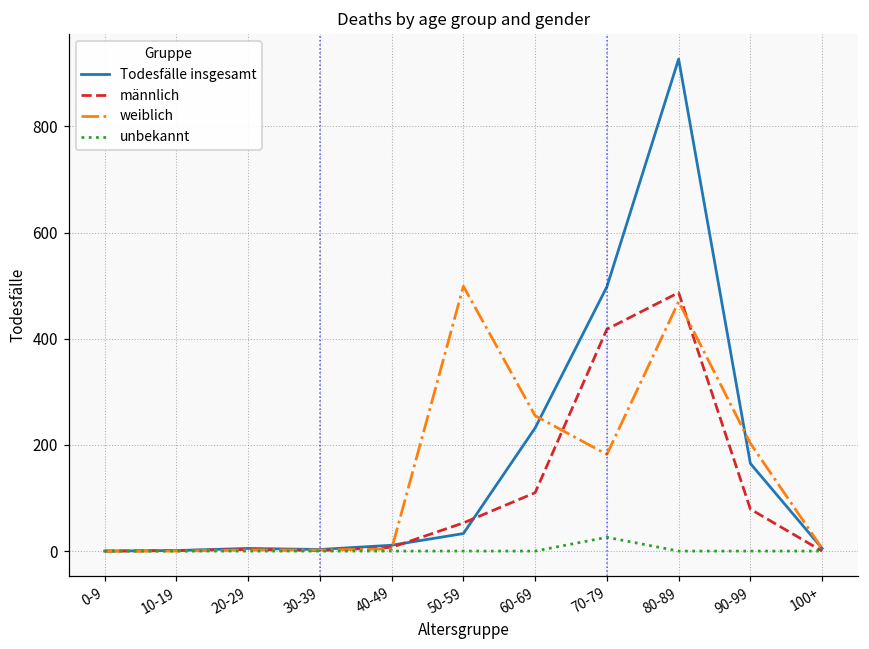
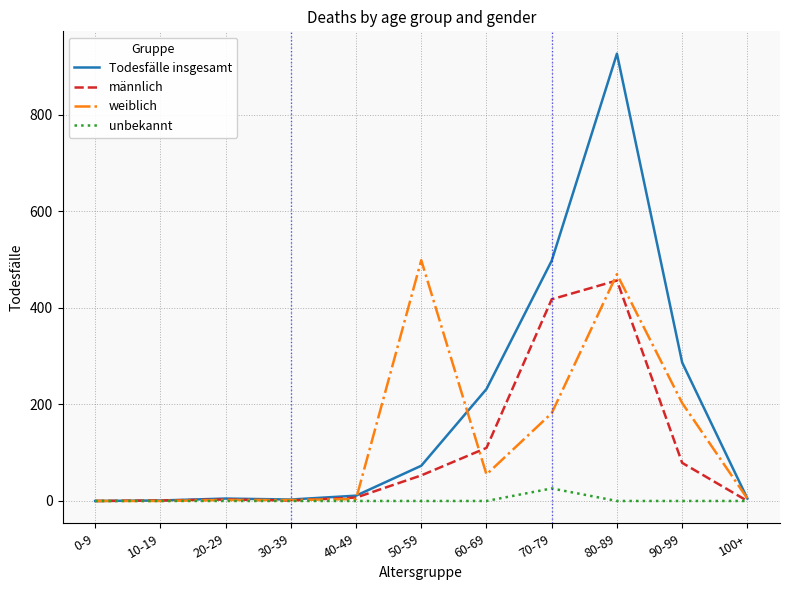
  {
    "Todesfälle insgesamt": {
-     "50-59": 30,
+     "50-59": 70,
      "60-69": 230,
      "70-79": 500,
      "80-89": 930,
-     "90-99": 170
+     "90-99": 290
    },
    "männlich": {
      "50-59": 50,
      "60-69": 110,
      "70-79": 420,
-     "80-89": 490,
+     "80-89": 460,
      "90-99": 80
    },
    "weiblich": {
      "50-59": 500,
-     "60-69": 260,
+     "60-69": 60,
      "70-79": 180,
      "80-89": 470,
      "90-99": 200
    },
    "unbekannt": {
      "50-59": 0,
      "60-69": 0,
      "70-79": 30,
      "80-89": 0,
      "90-99": 0
    }
  }
